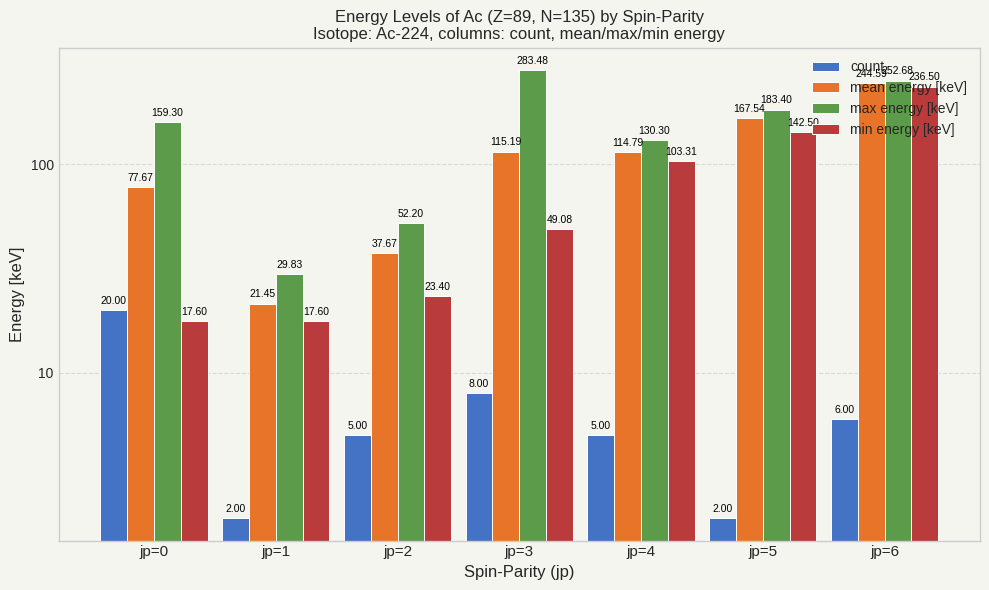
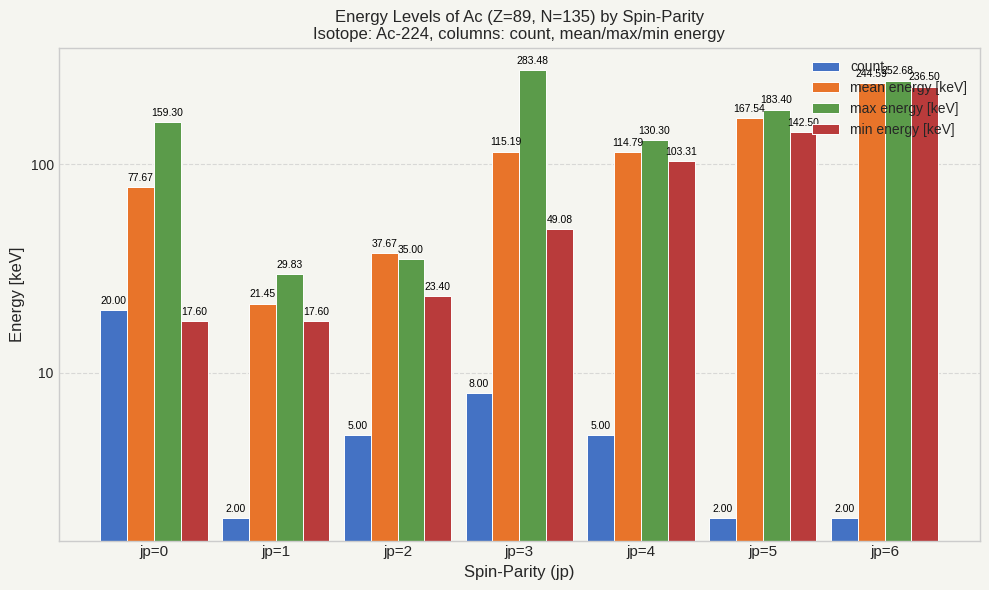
  {
    "count": {
      "jp=0": 20.00,
      "jp=1": 2.00,
      "jp=2": 5.00,
      "jp=3": 8.00,
      "jp=4": 5.00,
      "jp=5": 2.00,
-     "jp=6": 6.00
+     "jp=6": 2.00
    },
    "mean energy [keV]": {
      "jp=0": 77.67,
      "jp=1": 21.45,
      "jp=2": 37.67,
      "jp=3": 115.19,
      "jp=4": 114.79,
      "jp=5": 167.54,
      "jp=6": 244.59
    },
    "max energy [keV]": {
      "jp=0": 159.30,
      "jp=1": 29.83,
-     "jp=2": 52.20,
+     "jp=2": 35.00,
      "jp=3": 283.48,
      "jp=4": 130.30,
      "jp=5": 183.40,
      "jp=6": 252.68
    },
    "min energy [keV]": {
      "jp=0": 17.60,
      "jp=1": 17.60,
      "jp=2": 23.40,
      "jp=3": 49.08,
      "jp=4": 103.31,
      "jp=5": 142.50,
      "jp=6": 236.50
    }
  }
